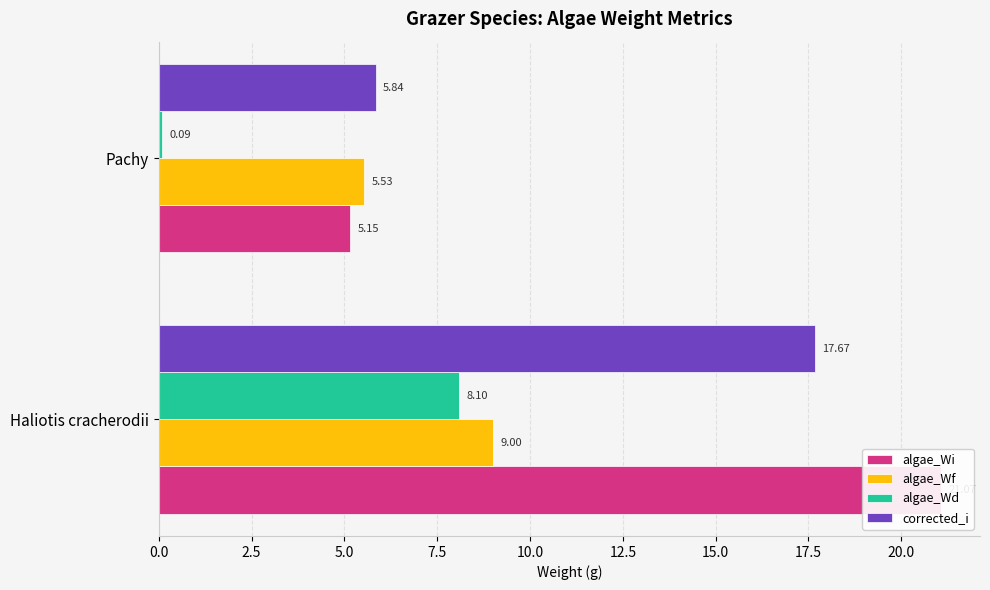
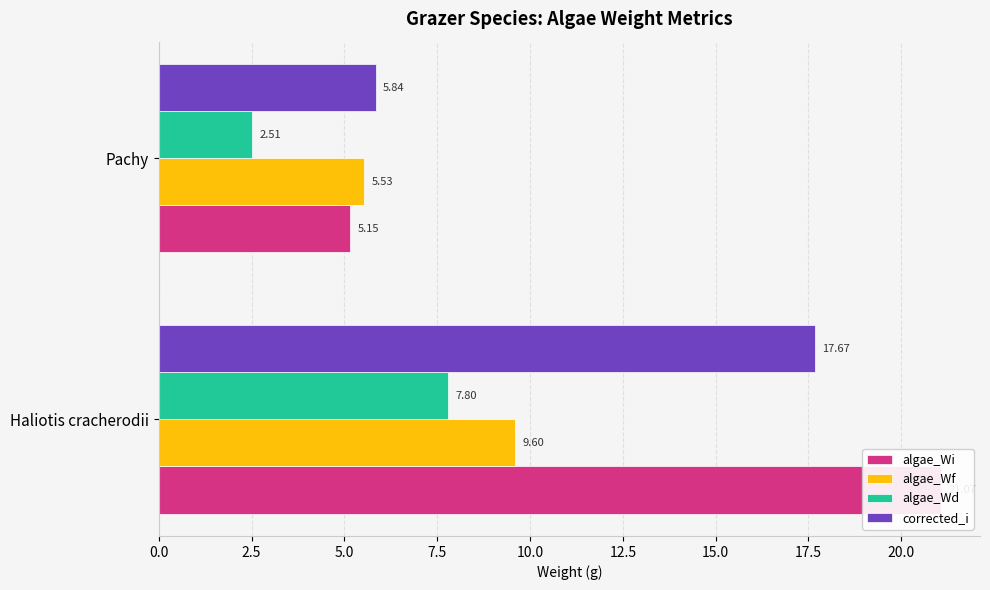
  {
    "algae_Wi": {
      "Pachy": 5.15
    },
    "algae_Wf": {
      "Pachy": 5.53,
-     "Haliotis cracherodii": 9.00
+     "Haliotis cracherodii": 9.60
    },
    "algae_Wd": {
-     "Pachy": 0.09,
-     "Haliotis cracherodii": 8.10
+     "Pachy": 2.51,
+     "Haliotis cracherodii": 7.80
    },
    "corrected_i": {
      "Pachy": 5.84,
      "Haliotis cracherodii": 17.67
    }
  }
